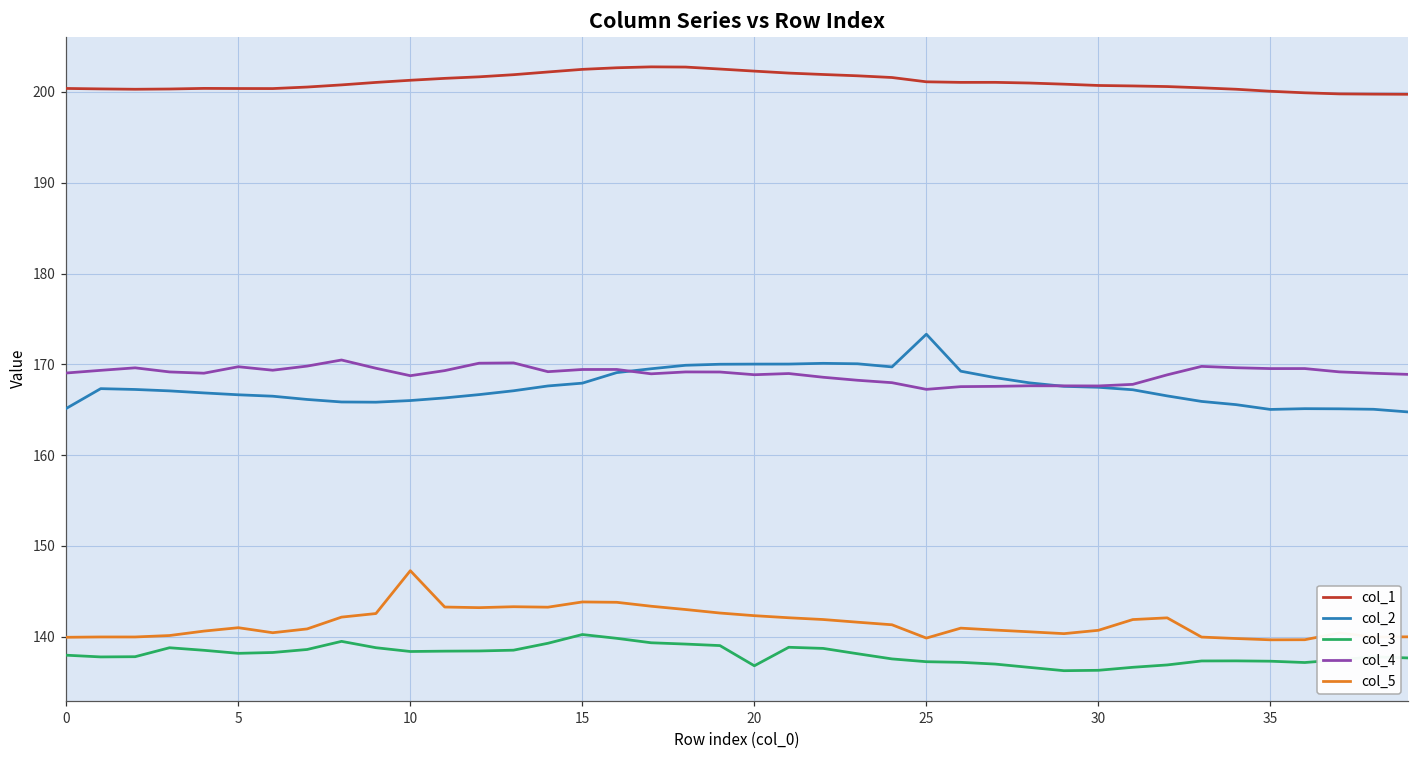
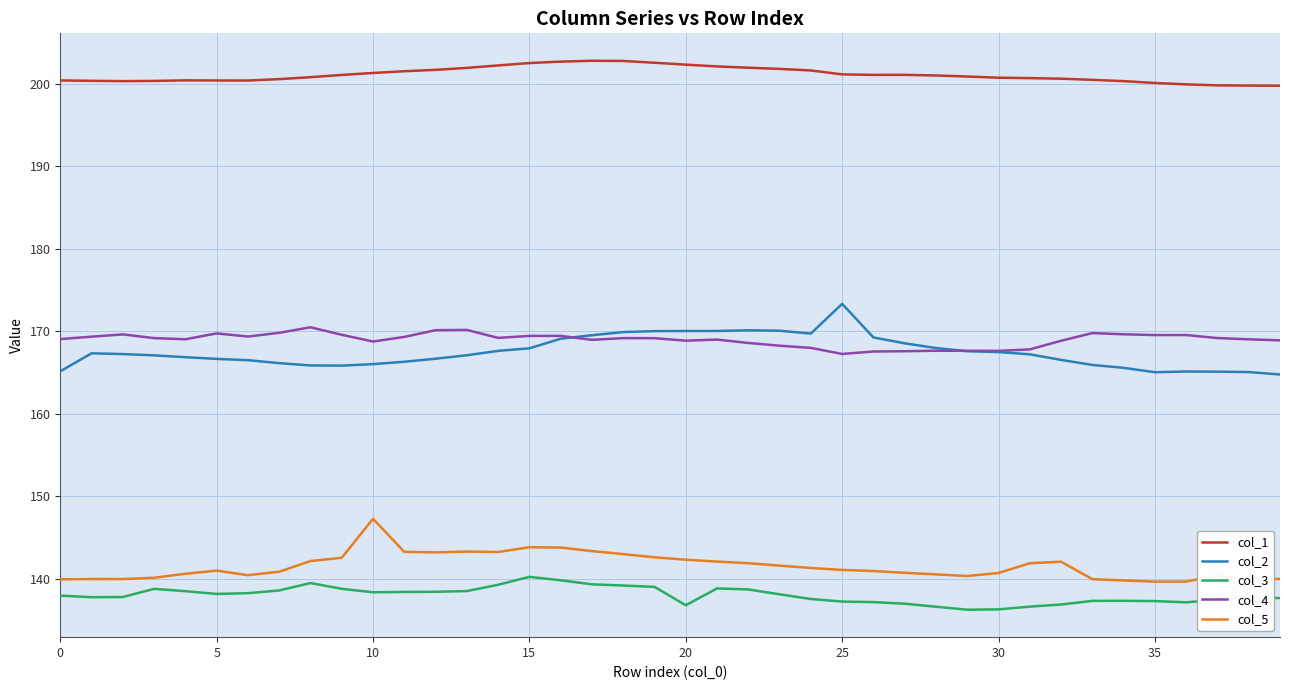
  {
    "col_1": {
      "0": 200,
      "5": 200,
      "10": 201,
      "15": 202,
      "20": 202,
      "25": 201,
      "30": 201,
      "35": 200
    },
    "col_2": {
      "0": 165,
      "5": 167,
      "10": 166,
      "15": 168,
      "20": 170,
      "25": 173,
      "35": 165
    },
    "col_3": {
      "0": 138,
      "5": 138,
      "10": 138,
      "15": 140,
      "20": 137,
      "25": 137,
      "30": 136,
      "35": 137
    },
    "col_4": {
      "0": 169,
      "5": 170,
      "10": 169,
      "15": 169,
      "20": 169,
      "25": 167,
      "35": 170
    },
    "col_5": {
      "0": 140,
      "5": 141,
      "10": 147,
      "15": 144,
      "20": 142,
-     "25": 140,
+     "25": 141,
      "30": 141,
      "35": 140
    }
  }
